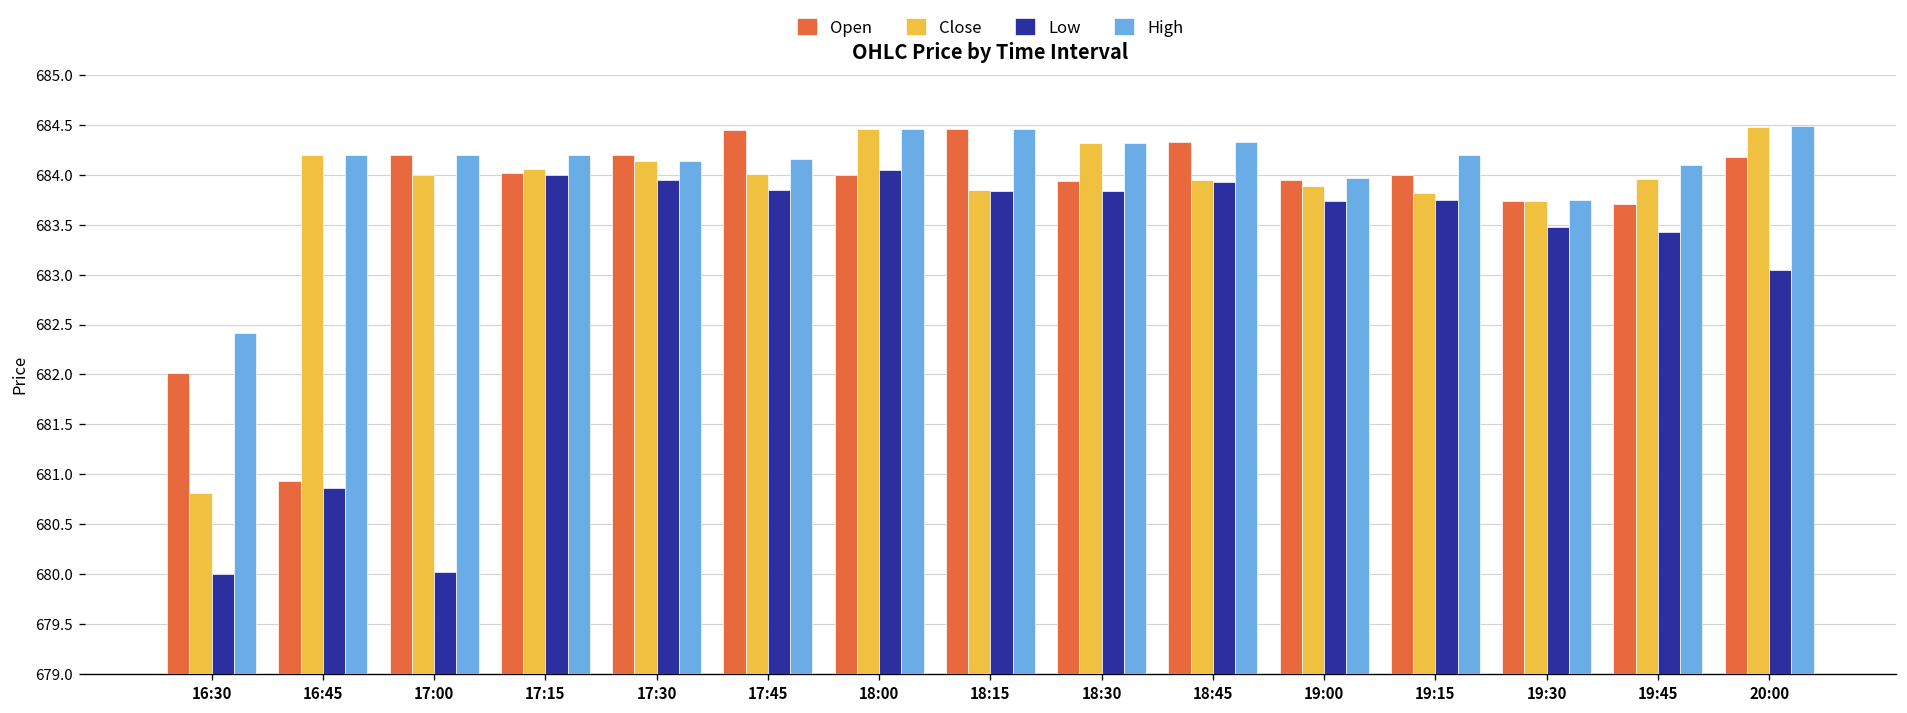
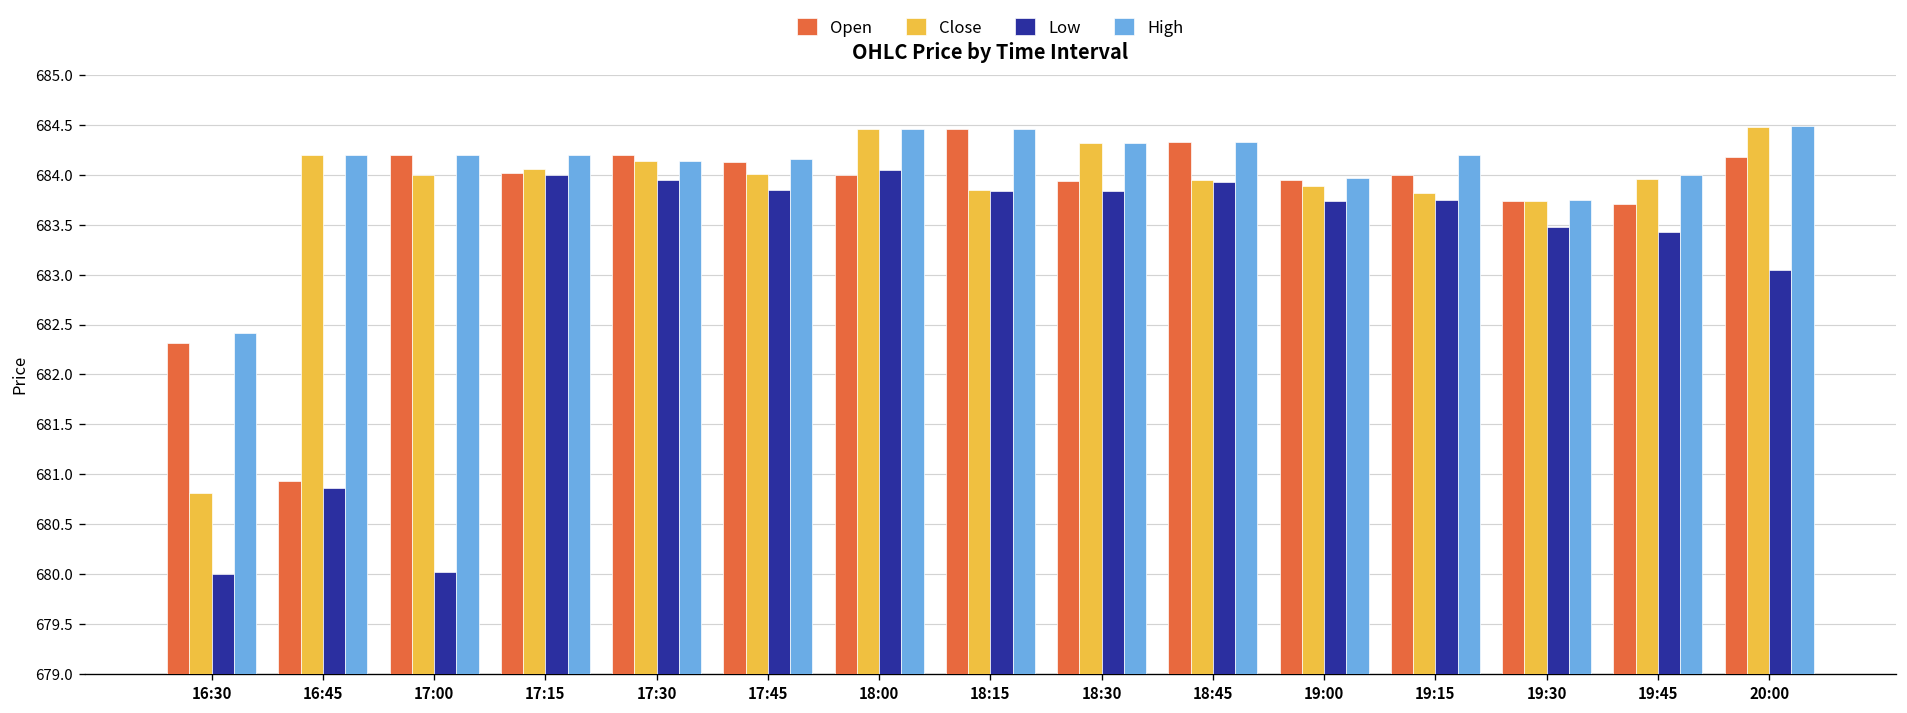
  {
    "Open": {
-     "16:30": 682.0,
+     "16:30": 682.3,
      "16:45": 680.9,
      "17:00": 684.2,
      "17:15": 684.0,
      "17:30": 684.2,
-     "17:45": 684.5,
+     "17:45": 684.1,
      "18:00": 684.0,
      "18:15": 684.5,
      "18:30": 683.9,
      "18:45": 684.3,
      "19:00": 684.0,
      "19:15": 684.0,
      "19:30": 683.7,
      "19:45": 683.7,
      "20:00": 684.2
    },
    "Close": {
      "16:30": 680.8,
      "16:45": 684.2,
      "17:00": 684.0,
      "17:15": 684.1,
      "17:30": 684.1,
      "17:45": 684.0,
      "18:00": 684.5,
      "18:15": 683.9,
      "18:30": 684.3,
      "18:45": 684.0,
      "19:00": 683.9,
      "19:15": 683.8,
      "19:30": 683.7,
      "19:45": 684.0,
      "20:00": 684.5
    },
    "Low": {
      "16:30": 680.0,
      "16:45": 680.9,
      "17:00": 680.0,
      "17:15": 684.0,
      "17:30": 683.9,
      "17:45": 683.9,
      "18:00": 684.1,
      "18:15": 683.8,
      "18:30": 683.8,
      "18:45": 683.9,
      "19:00": 683.7,
      "19:15": 683.8,
      "19:30": 683.5,
      "19:45": 683.4,
      "20:00": 683.1
    },
    "High": {
      "16:30": 682.4,
      "16:45": 684.2,
      "17:00": 684.2,
      "17:15": 684.2,
      "17:30": 684.1,
      "17:45": 684.2,
      "18:00": 684.5,
      "18:15": 684.5,
      "18:30": 684.3,
      "18:45": 684.3,
      "19:00": 684.0,
      "19:15": 684.2,
      "19:30": 683.8,
-     "19:45": 684.1,
+     "19:45": 684.0,
      "20:00": 684.5
    }
  }
